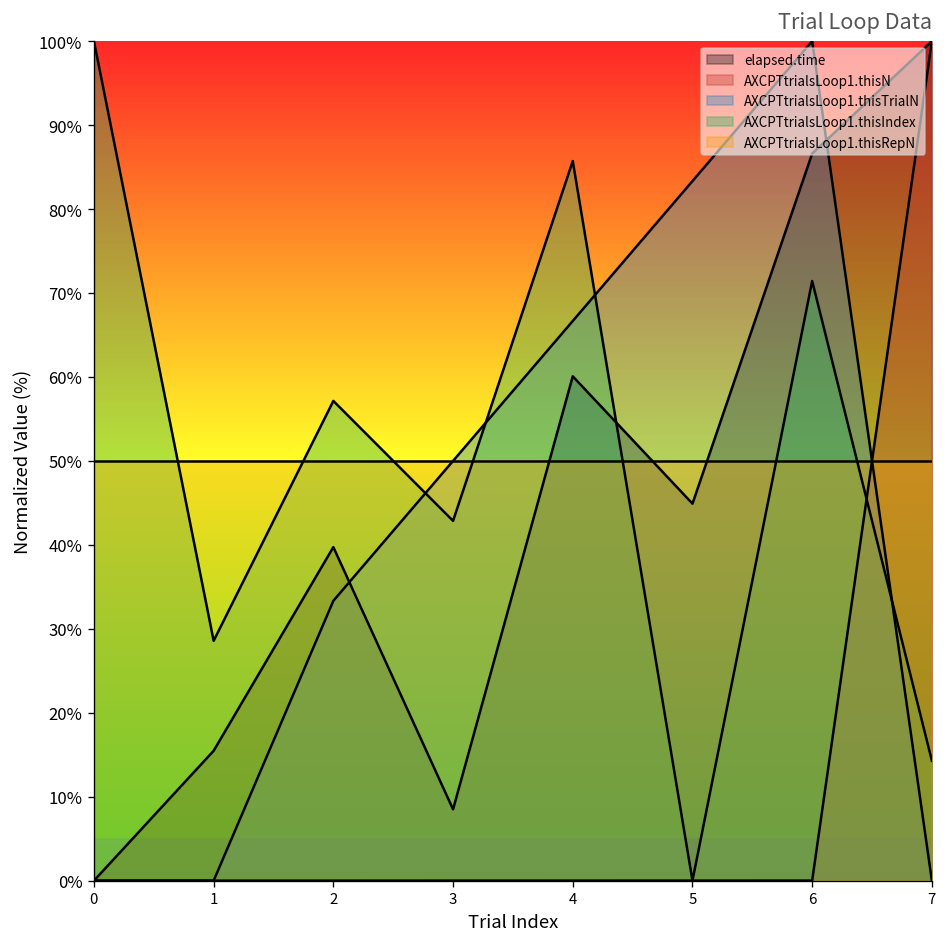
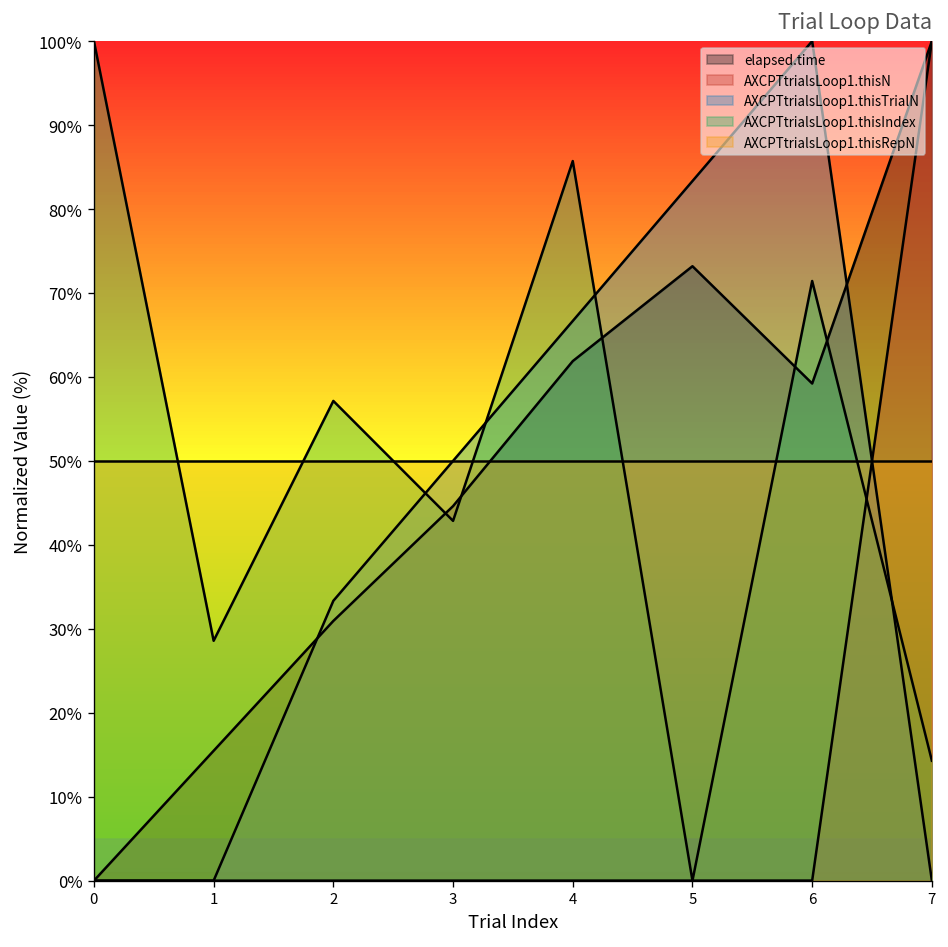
  {
    "elapsed.time": {
      "1": "15%",
-     "2": "40%",
-     "3": "8%",
-     "4": "60%",
-     "5": "45%",
-     "6": "87%"
+     "2": "31%",
+     "3": "45%",
+     "4": "62%",
+     "5": "73%",
+     "6": "59%"
    },
    "AXCPTtrialsLoop1.thisRepN": {
      "0": "50%",
      "1": "50%",
      "2": "50%",
      "4": "50%",
      "5": "50%",
      "6": "50%",
      "7": "50%"
    }
  }
